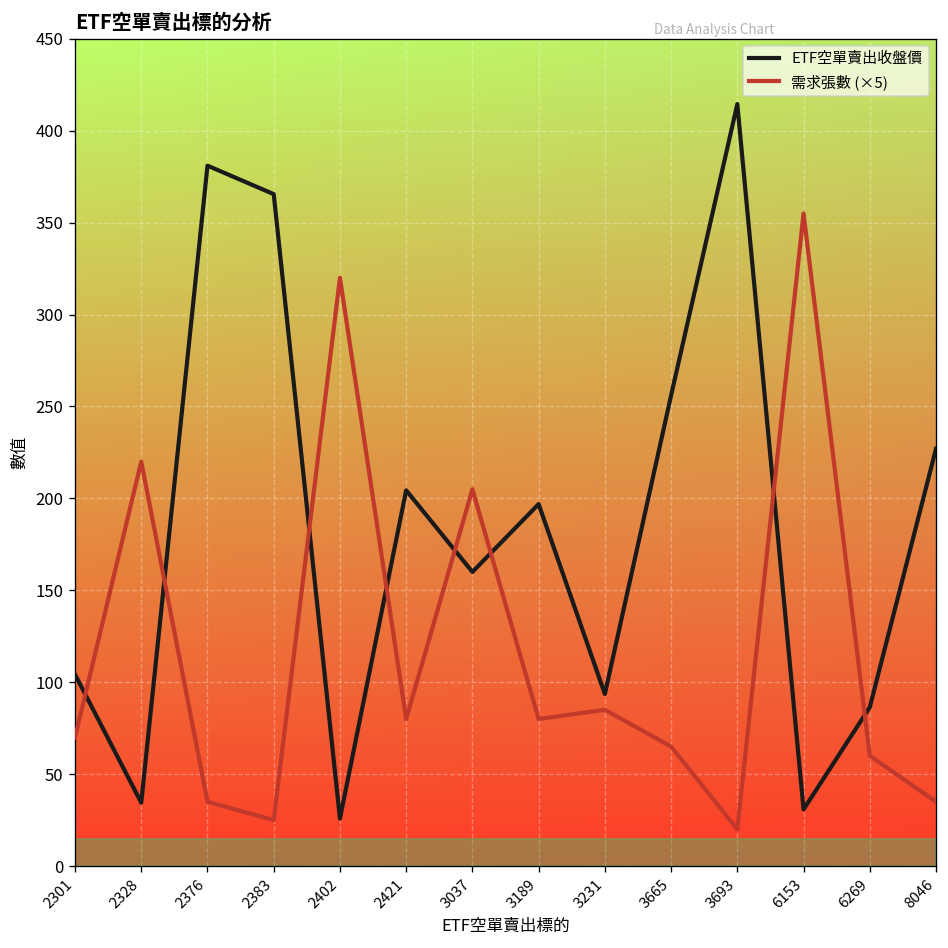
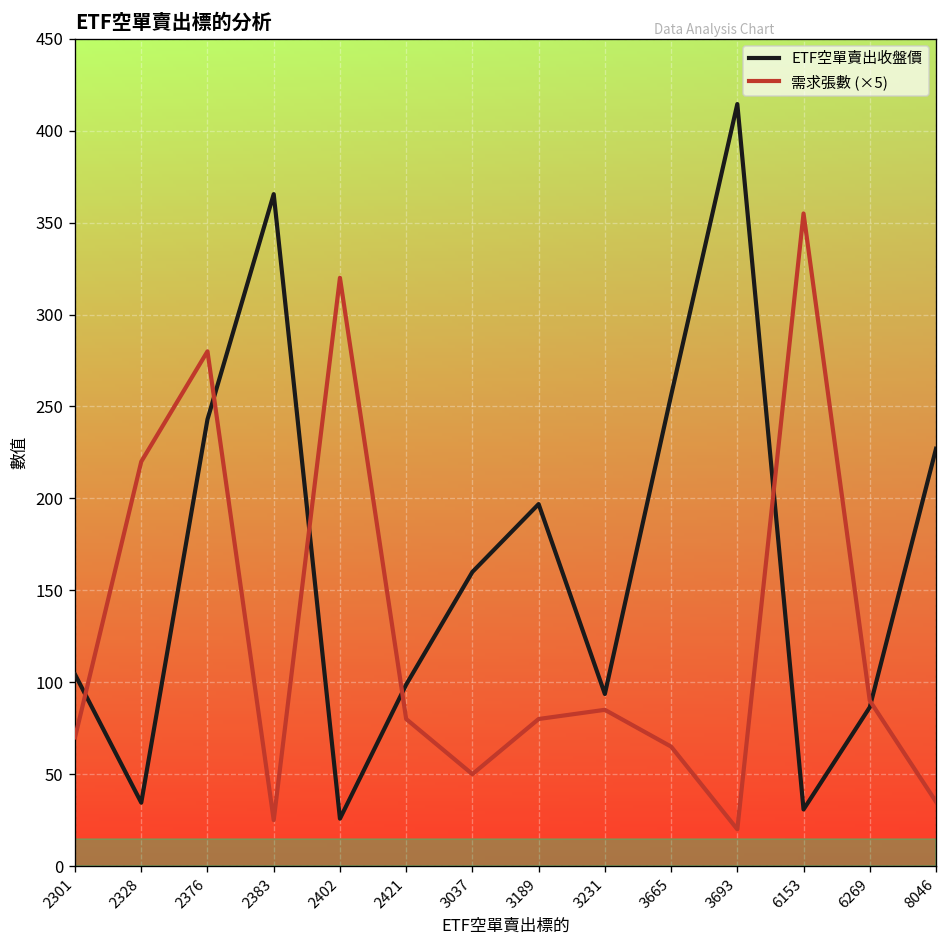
  {
    "ETF空單賣出收盤價": {
      "2301": 104,
      "2328": 35,
-     "2376": 381,
+     "2376": 243,
      "2383": 366,
      "2402": 26,
-     "2421": 204,
+     "2421": 99,
      "3037": 160,
      "3189": 197,
      "3231": 94,
      "3665": 256,
      "3693": 415,
      "6153": 31,
      "6269": 86,
      "8046": 227
    },
    "需求張數 (×5)": {
      "2301": 70,
      "2328": 220,
-     "2376": 35,
+     "2376": 280,
      "2383": 25,
      "2402": 320,
      "2421": 80,
-     "3037": 205,
+     "3037": 50,
      "3189": 80,
      "3231": 85,
      "3665": 65,
      "3693": 20,
      "6153": 355,
-     "6269": 60,
+     "6269": 90,
      "8046": 35
    }
  }
